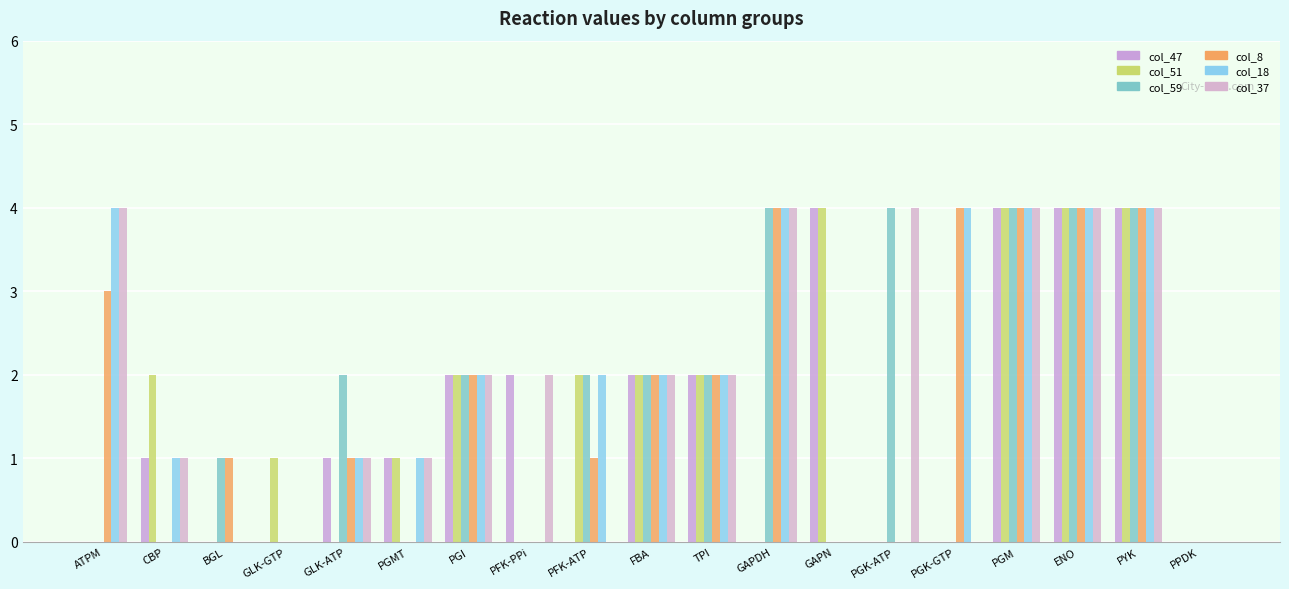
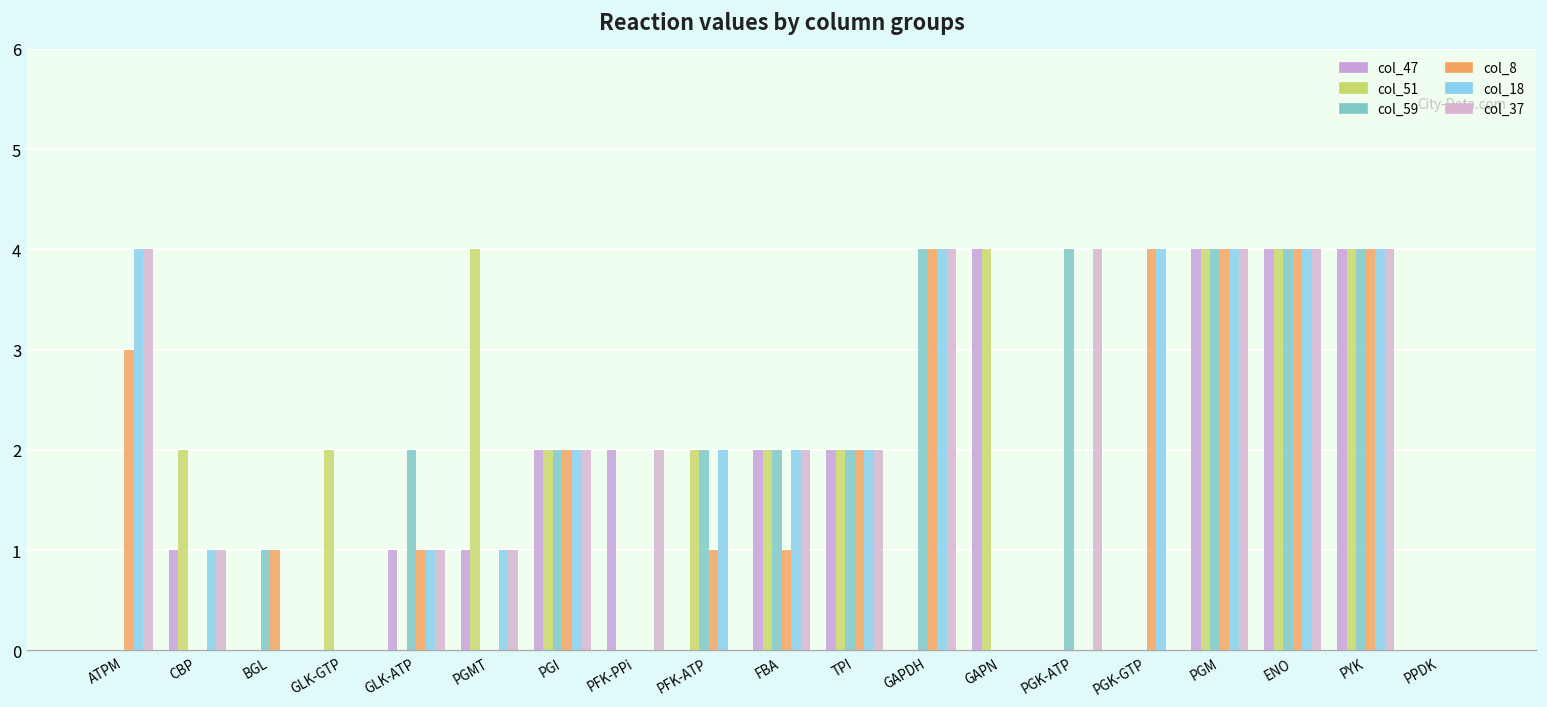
  {
    "col_51": {
      "ATPM": 0,
      "CBP": 2,
      "BGL": 0,
-     "GLK-GTP": 1,
+     "GLK-GTP": 2,
      "GLK-ATP": 0,
-     "PGMT": 1,
+     "PGMT": 4,
      "PGI": 2,
      "PFK-PPi": 0,
      "PFK-ATP": 2,
      "FBA": 2,
      "TPI": 2,
      "GAPDH": 0,
      "GAPN": 4,
      "PGK-ATP": 0,
      "PGK-GTP": 0,
      "PGM": 4,
      "ENO": 4,
      "PYK": 4,
      "PPDK": 0
    },
    "col_8": {
      "ATPM": 3,
      "CBP": 0,
      "BGL": 1,
      "GLK-GTP": 0,
      "GLK-ATP": 1,
      "PGMT": 0,
      "PGI": 2,
      "PFK-PPi": 0,
      "PFK-ATP": 1,
-     "FBA": 2,
+     "FBA": 1,
      "TPI": 2,
      "GAPDH": 4,
      "GAPN": 0,
      "PGK-ATP": 0,
      "PGK-GTP": 4,
      "PGM": 4,
      "ENO": 4,
      "PYK": 4,
      "PPDK": 0
    }
  }
